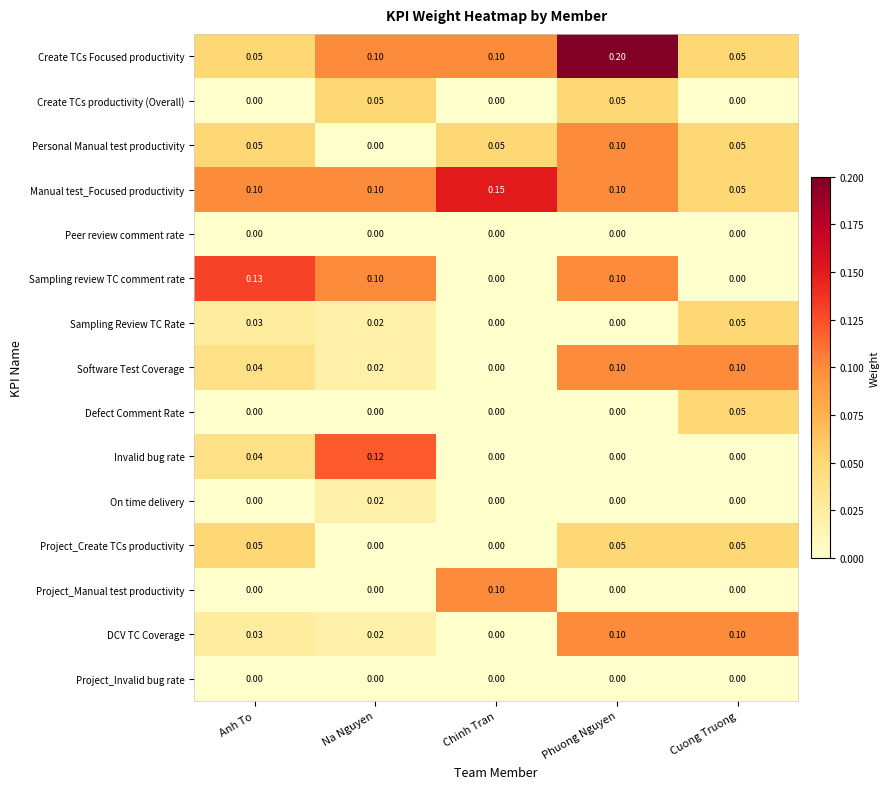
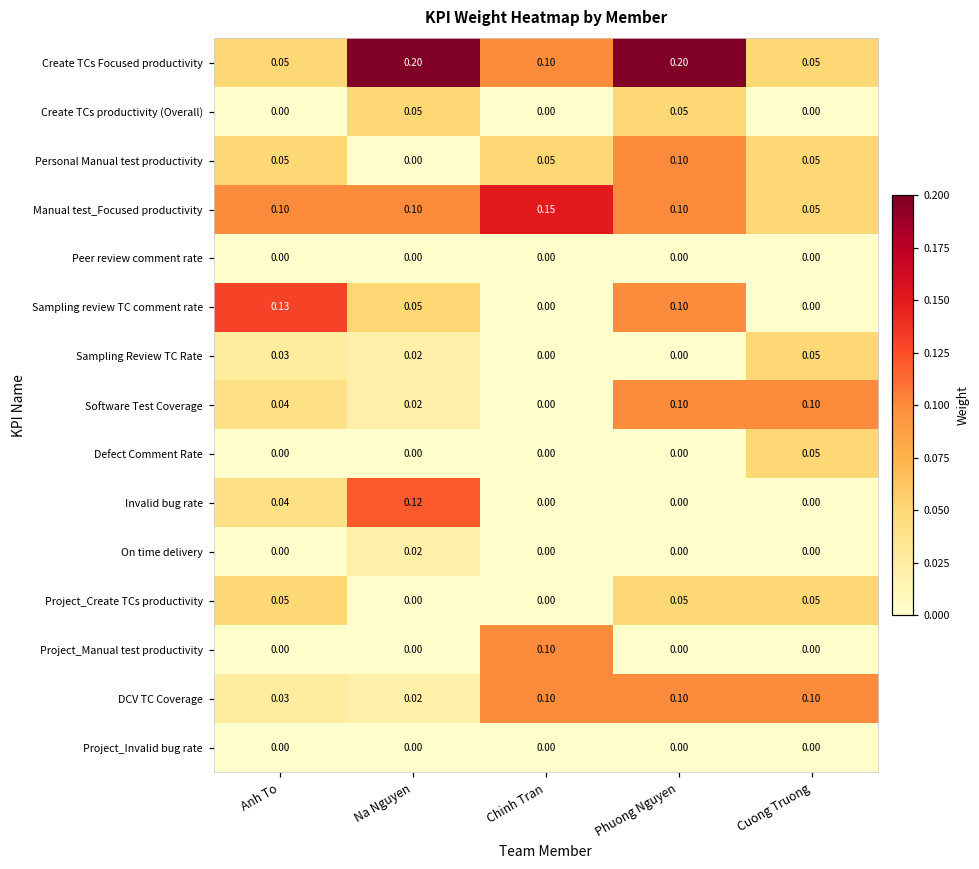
  {
    "Create TCs Focused productivity": {
      "Anh To": 0.05,
-     "Na Nguyen": 0.10,
+     "Na Nguyen": 0.20,
      "Chinh Tran": 0.10,
      "Phuong Nguyen": 0.20,
      "Cuong Truong": 0.05
    },
    "Create TCs productivity (Overall)": {
      "Anh To": 0.00,
      "Na Nguyen": 0.05,
      "Chinh Tran": 0.00,
      "Phuong Nguyen": 0.05,
      "Cuong Truong": 0.00
    },
    "Personal Manual test productivity": {
      "Anh To": 0.05,
      "Na Nguyen": 0.00,
      "Chinh Tran": 0.05,
      "Phuong Nguyen": 0.10,
      "Cuong Truong": 0.05
    },
    "Manual test_Focused productivity": {
      "Anh To": 0.10,
      "Na Nguyen": 0.10,
      "Chinh Tran": 0.15,
      "Phuong Nguyen": 0.10,
      "Cuong Truong": 0.05
    },
    "Peer review comment rate": {
      "Anh To": 0.00,
      "Na Nguyen": 0.00,
      "Chinh Tran": 0.00,
      "Phuong Nguyen": 0.00,
      "Cuong Truong": 0.00
    },
    "Sampling review TC comment rate": {
      "Anh To": 0.13,
-     "Na Nguyen": 0.10,
+     "Na Nguyen": 0.05,
      "Chinh Tran": 0.00,
      "Phuong Nguyen": 0.10,
      "Cuong Truong": 0.00
    },
    "Sampling Review TC Rate": {
      "Anh To": 0.03,
      "Na Nguyen": 0.02,
      "Chinh Tran": 0.00,
      "Phuong Nguyen": 0.00,
      "Cuong Truong": 0.05
    },
    "Software Test Coverage": {
      "Anh To": 0.04,
      "Na Nguyen": 0.02,
      "Chinh Tran": 0.00,
      "Phuong Nguyen": 0.10,
      "Cuong Truong": 0.10
    },
    "Defect Comment Rate": {
      "Anh To": 0.00,
      "Na Nguyen": 0.00,
      "Chinh Tran": 0.00,
      "Phuong Nguyen": 0.00,
      "Cuong Truong": 0.05
    },
    "Invalid bug rate": {
      "Anh To": 0.04,
      "Na Nguyen": 0.12,
      "Chinh Tran": 0.00,
      "Phuong Nguyen": 0.00,
      "Cuong Truong": 0.00
    },
    "On time delivery": {
      "Anh To": 0.00,
      "Na Nguyen": 0.02,
      "Chinh Tran": 0.00,
      "Phuong Nguyen": 0.00,
      "Cuong Truong": 0.00
    },
    "Project_Create TCs productivity": {
      "Anh To": 0.05,
      "Na Nguyen": 0.00,
      "Chinh Tran": 0.00,
      "Phuong Nguyen": 0.05,
      "Cuong Truong": 0.05
    },
    "Project_Manual test productivity": {
      "Anh To": 0.00,
      "Na Nguyen": 0.00,
      "Chinh Tran": 0.10,
      "Phuong Nguyen": 0.00,
      "Cuong Truong": 0.00
    },
    "DCV TC Coverage": {
      "Anh To": 0.03,
      "Na Nguyen": 0.02,
-     "Chinh Tran": 0.00,
+     "Chinh Tran": 0.10,
      "Phuong Nguyen": 0.10,
      "Cuong Truong": 0.10
    },
    "Project_Invalid bug rate": {
      "Anh To": 0.00,
      "Na Nguyen": 0.00,
      "Chinh Tran": 0.00,
      "Phuong Nguyen": 0.00,
      "Cuong Truong": 0.00
    }
  }
